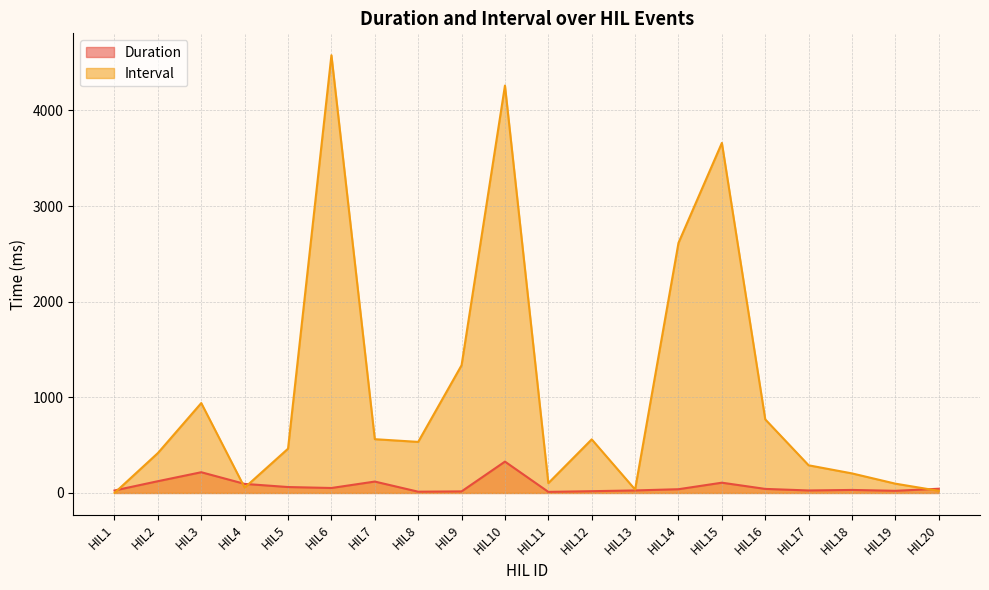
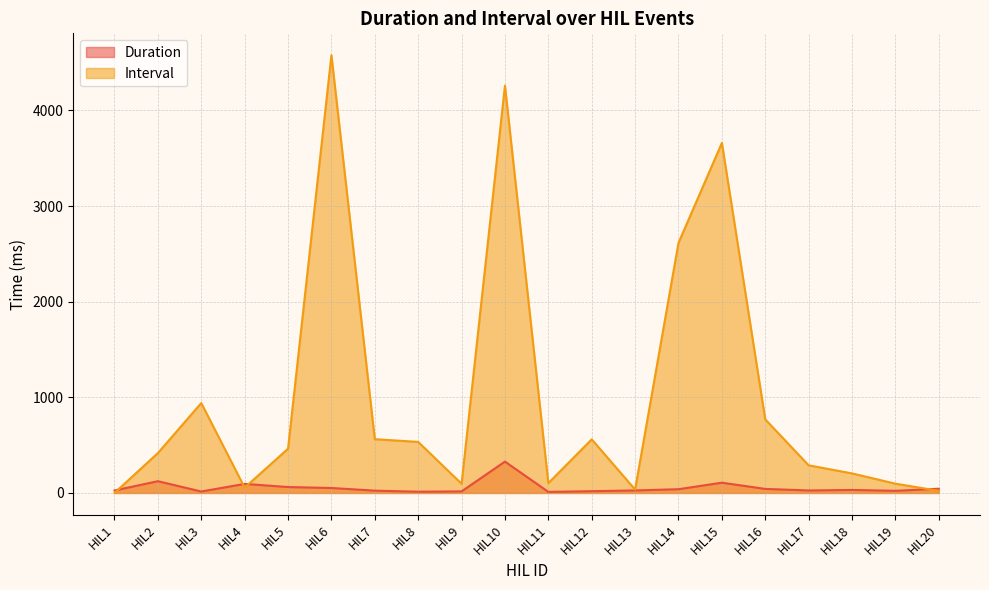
  {
    "Duration": {
      "HIL2": 100,
-     "HIL3": 200,
+     "HIL3": 0,
      "HIL4": 100,
      "HIL5": 100,
      "HIL6": 100,
-     "HIL7": 100,
+     "HIL7": 0,
      "HIL8": 0,
      "HIL9": 0,
      "HIL10": 300,
      "HIL11": 0,
      "HIL12": 0,
      "HIL14": 0,
      "HIL15": 100,
      "HIL16": 0,
      "HIL17": 0,
      "HIL18": 0,
      "HIL19": 0
    },
    "Interval": {
      "HIL2": 400,
      "HIL3": 900,
      "HIL4": 100,
      "HIL5": 500,
      "HIL6": 4600,
      "HIL7": 600,
      "HIL8": 500,
-     "HIL9": 1300,
+     "HIL9": 100,
      "HIL10": 4300,
      "HIL11": 100,
      "HIL12": 600,
      "HIL14": 2600,
      "HIL15": 3700,
      "HIL16": 800,
      "HIL17": 300,
      "HIL18": 200,
      "HIL19": 100
    }
  }
